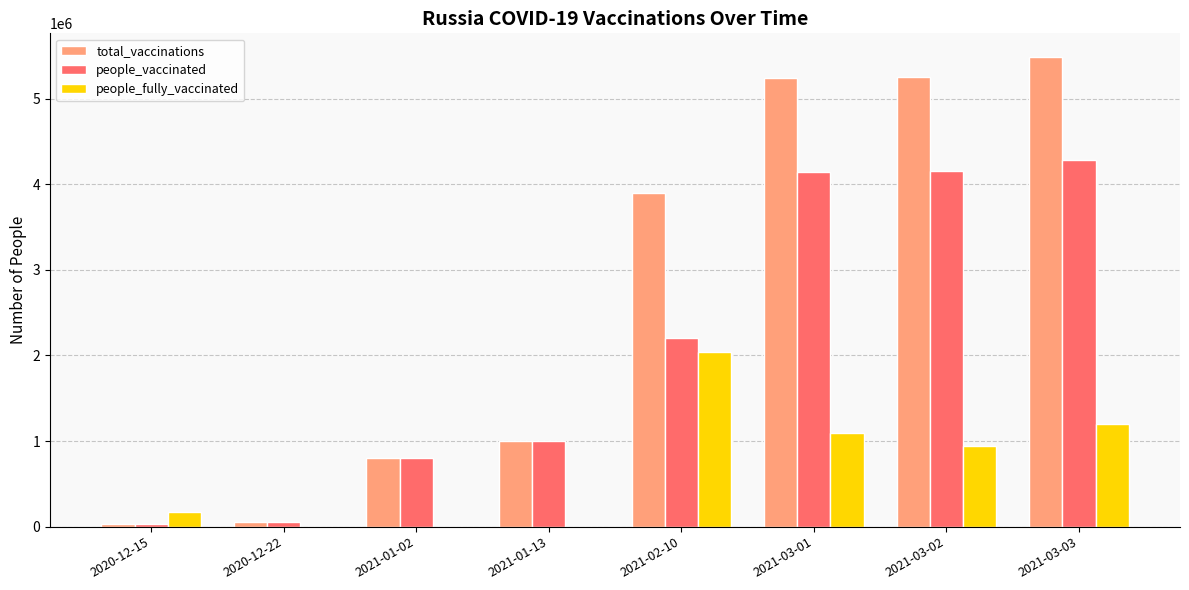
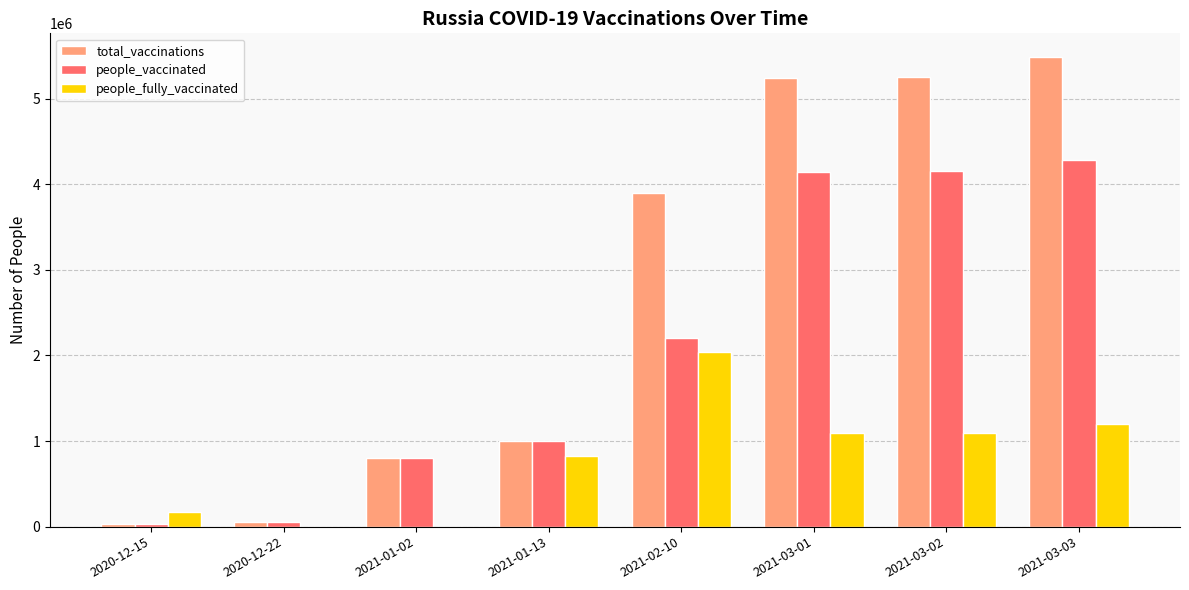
  {
    "people_fully_vaccinated": {
      "2020-12-15": 200000,
      "2020-12-22": 0,
      "2021-01-02": 0,
-     "2021-01-13": 0,
+     "2021-01-13": 800000,
      "2021-02-10": 2000000,
      "2021-03-01": 1100000,
-     "2021-03-02": 900000,
+     "2021-03-02": 1100000,
      "2021-03-03": 1200000
    }
  }
